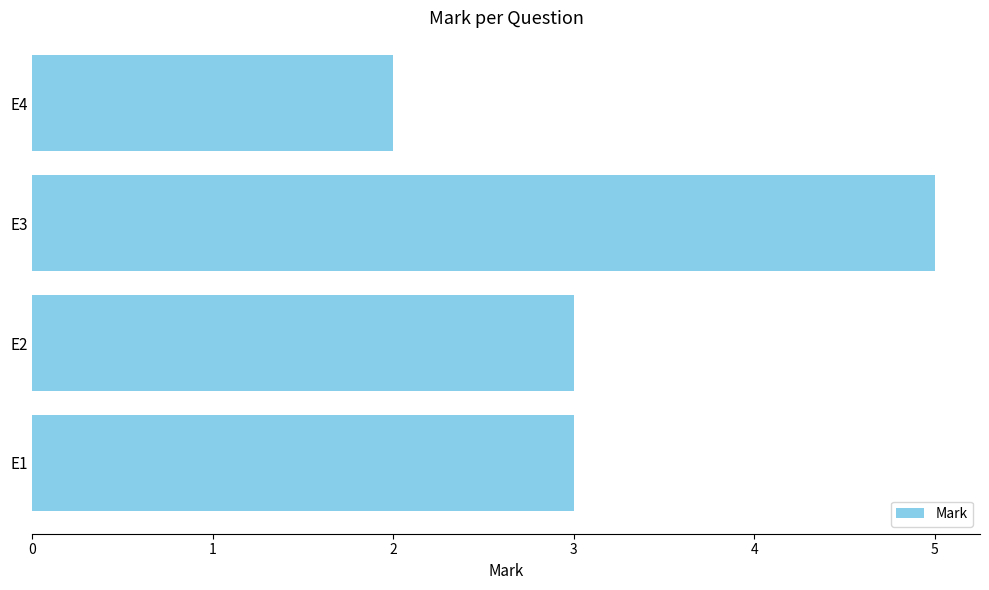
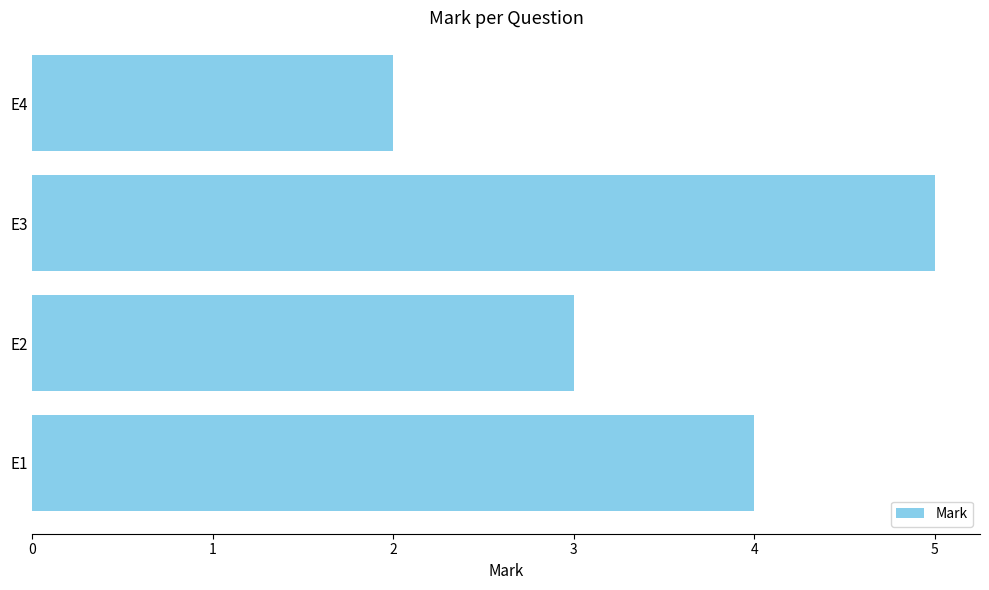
  {
    "E4": 2,
    "E3": 5,
    "E2": 3,
-   "E1": 3
+   "E1": 4
  }
